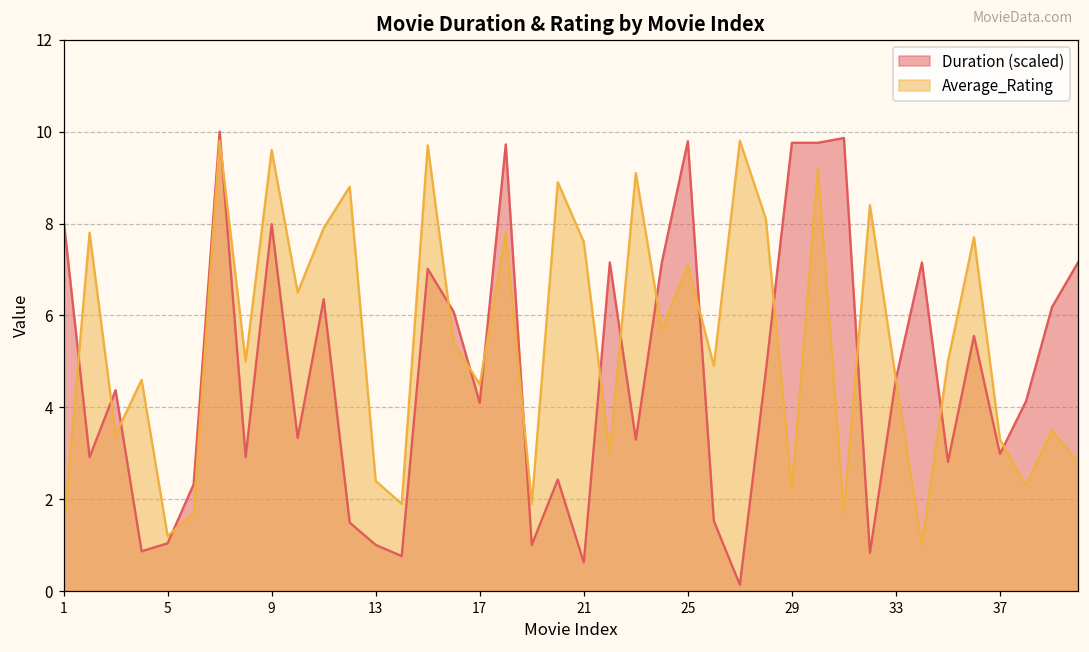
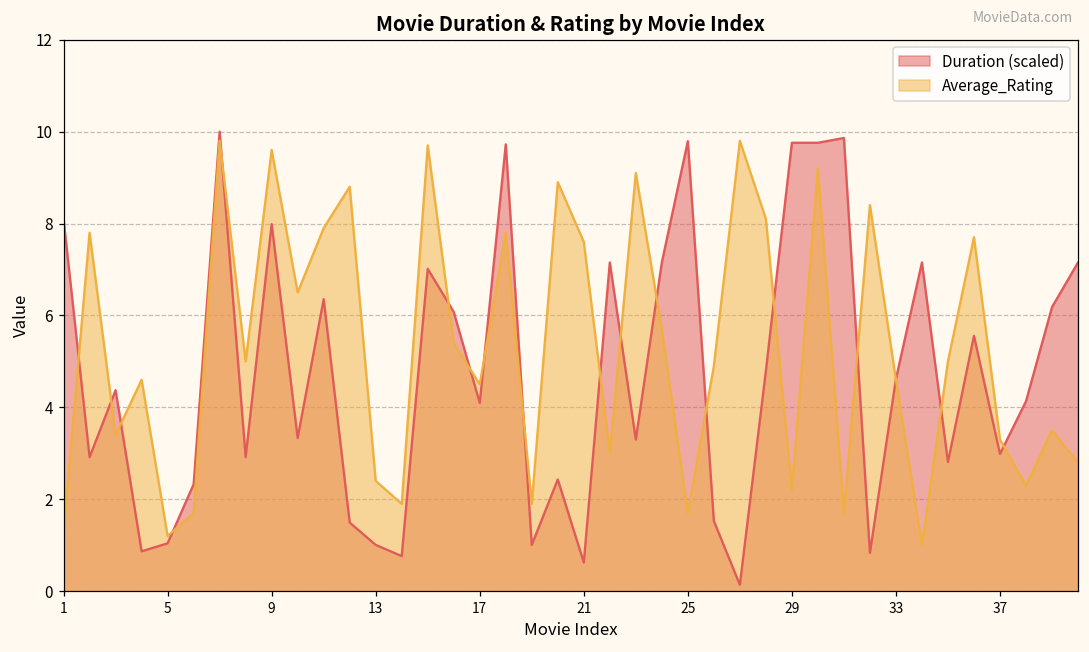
  {
    "Duration (scaled)": {
      "1": 8.1,
      "5": 1.0,
      "9": 8.0,
      "13": 1.0,
      "17": 4.1,
      "21": 0.6,
      "25": 9.8,
      "29": 9.8,
      "37": 3.0
    },
    "Average_Rating": {
      "1": 1.3,
      "5": 1.2,
      "9": 9.6,
      "13": 2.4,
      "17": 4.5,
      "21": 7.6,
-     "25": 7.1,
+     "25": 1.7,
      "29": 2.2,
      "37": 3.3
    }
  }
